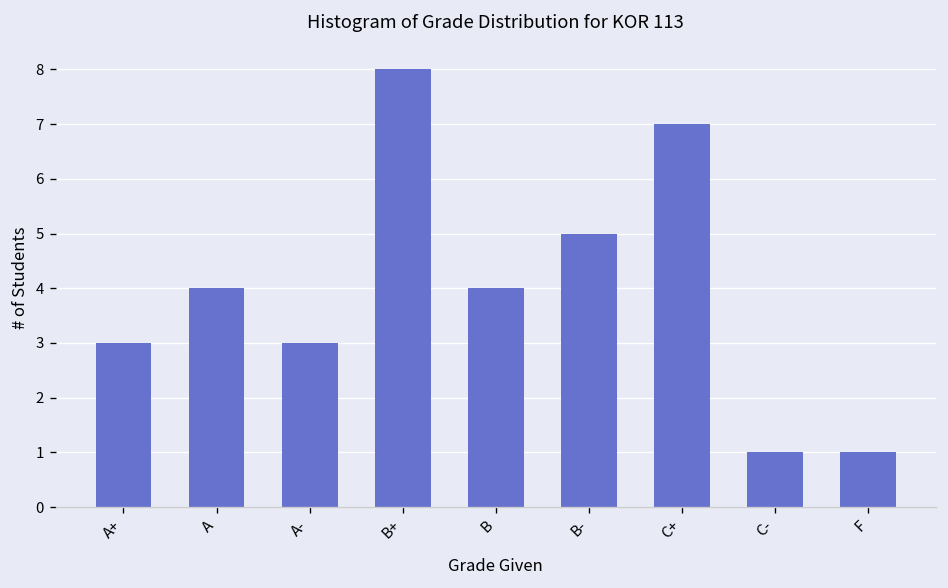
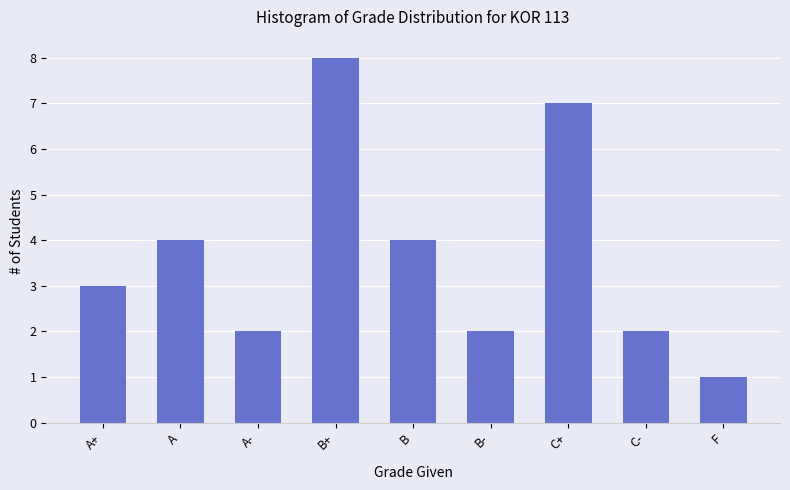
  {
    "A+": 3,
    "A": 4,
-   "A-": 3,
+   "A-": 2,
    "B+": 8,
    "B": 4,
-   "B-": 5,
+   "B-": 2,
    "C+": 7,
-   "C-": 1,
+   "C-": 2,
    "F": 1
  }
